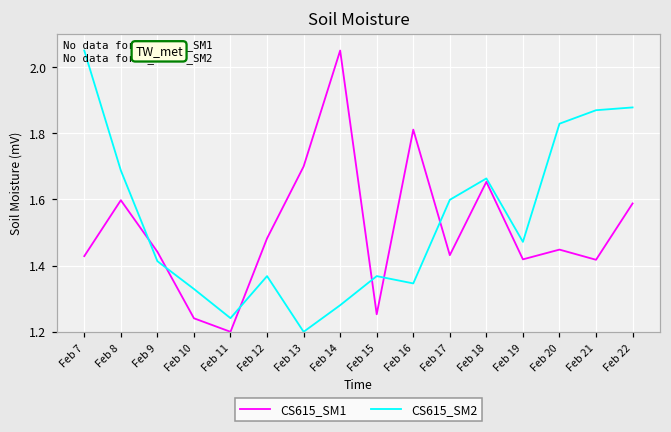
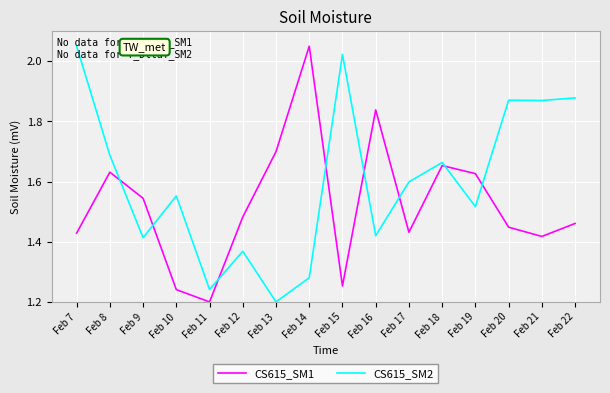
  {
    "CS615_SM1": {
      "Feb 7": 1.43,
-     "Feb 8": 1.60,
-     "Feb 9": 1.44,
+     "Feb 8": 1.63,
+     "Feb 9": 1.54,
      "Feb 10": 1.24,
      "Feb 11": 1.20,
      "Feb 12": 1.48,
      "Feb 13": 1.70,
      "Feb 14": 2.05,
      "Feb 15": 1.25,
-     "Feb 16": 1.81,
+     "Feb 16": 1.84,
      "Feb 17": 1.43,
      "Feb 18": 1.65,
-     "Feb 19": 1.42,
+     "Feb 19": 1.63,
      "Feb 20": 1.45,
      "Feb 21": 1.42,
-     "Feb 22": 1.59
+     "Feb 22": 1.46
    },
    "CS615_SM2": {
      "Feb 7": 2.05,
      "Feb 8": 1.69,
      "Feb 9": 1.41,
-     "Feb 10": 1.33,
+     "Feb 10": 1.55,
      "Feb 11": 1.24,
      "Feb 12": 1.37,
      "Feb 13": 1.20,
      "Feb 14": 1.28,
-     "Feb 15": 1.37,
-     "Feb 16": 1.35,
+     "Feb 15": 2.02,
+     "Feb 16": 1.42,
      "Feb 17": 1.60,
      "Feb 18": 1.66,
-     "Feb 19": 1.47,
-     "Feb 20": 1.83,
+     "Feb 19": 1.52,
+     "Feb 20": 1.87,
      "Feb 21": 1.87,
      "Feb 22": 1.88
    }
  }
